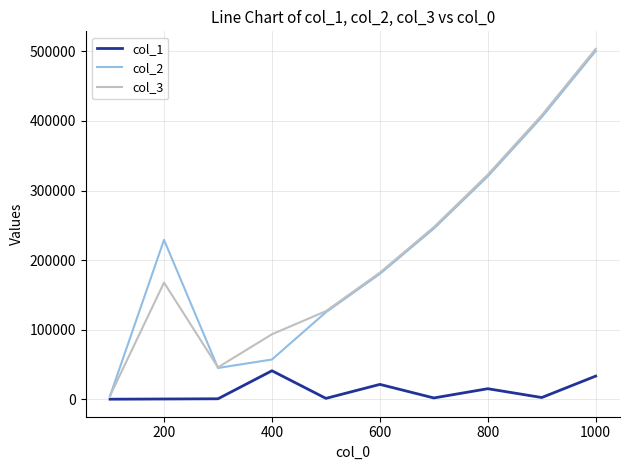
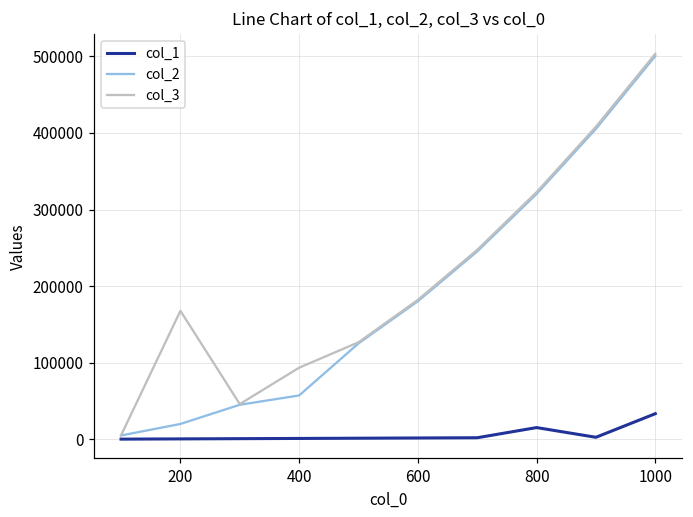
  {
    "col_1": {
      "200": 0,
-     "400": 40000,
-     "600": 20000,
+     "400": 0,
+     "600": 0,
      "800": 20000,
      "1000": 30000
    },
    "col_2": {
-     "200": 230000,
+     "200": 20000,
      "400": 60000
    },
    "col_3": {
      "200": 170000,
      "400": 90000
    }
  }
